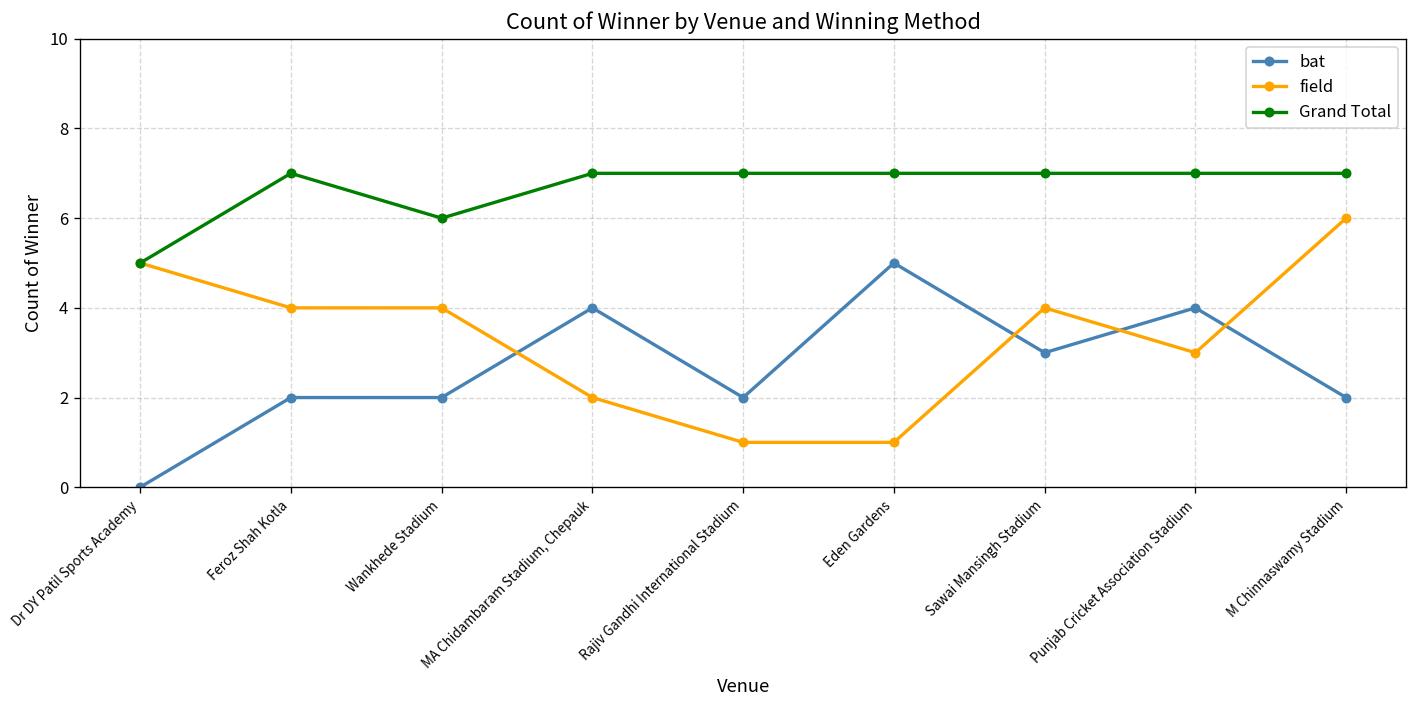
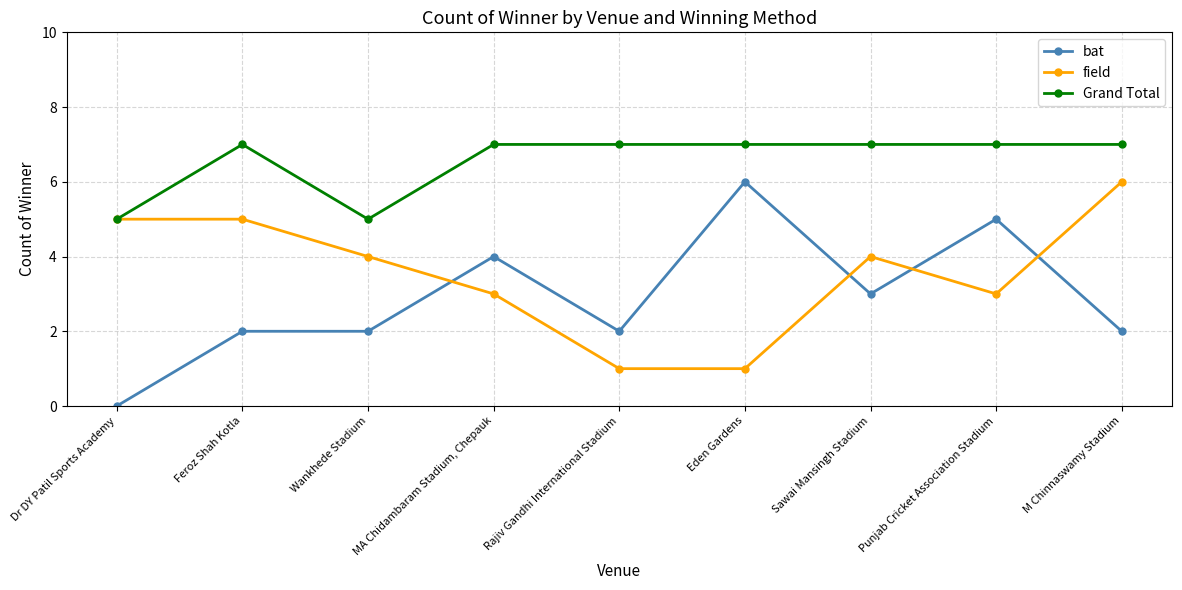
  {
    "bat": {
      "Dr DY Patil Sports Academy": 0,
      "Feroz Shah Kotla": 2,
      "Wankhede Stadium": 2,
      "MA Chidambaram Stadium, Chepauk": 4,
      "Rajiv Gandhi International Stadium": 2,
-     "Eden Gardens": 5,
+     "Eden Gardens": 6,
      "Sawai Mansingh Stadium": 3,
-     "Punjab Cricket Association Stadium": 4,
+     "Punjab Cricket Association Stadium": 5,
      "M Chinnaswamy Stadium": 2
    },
    "field": {
-     "Feroz Shah Kotla": 4,
+     "Feroz Shah Kotla": 5,
      "Wankhede Stadium": 4,
-     "MA Chidambaram Stadium, Chepauk": 2,
+     "MA Chidambaram Stadium, Chepauk": 3,
      "Rajiv Gandhi International Stadium": 1,
      "Eden Gardens": 1,
      "Sawai Mansingh Stadium": 4,
      "Punjab Cricket Association Stadium": 3,
      "M Chinnaswamy Stadium": 6
    },
    "Grand Total": {
      "Feroz Shah Kotla": 7,
-     "Wankhede Stadium": 6,
+     "Wankhede Stadium": 5,
      "MA Chidambaram Stadium, Chepauk": 7,
      "Rajiv Gandhi International Stadium": 7,
      "Eden Gardens": 7,
      "Sawai Mansingh Stadium": 7,
      "Punjab Cricket Association Stadium": 7,
      "M Chinnaswamy Stadium": 7
    }
  }
